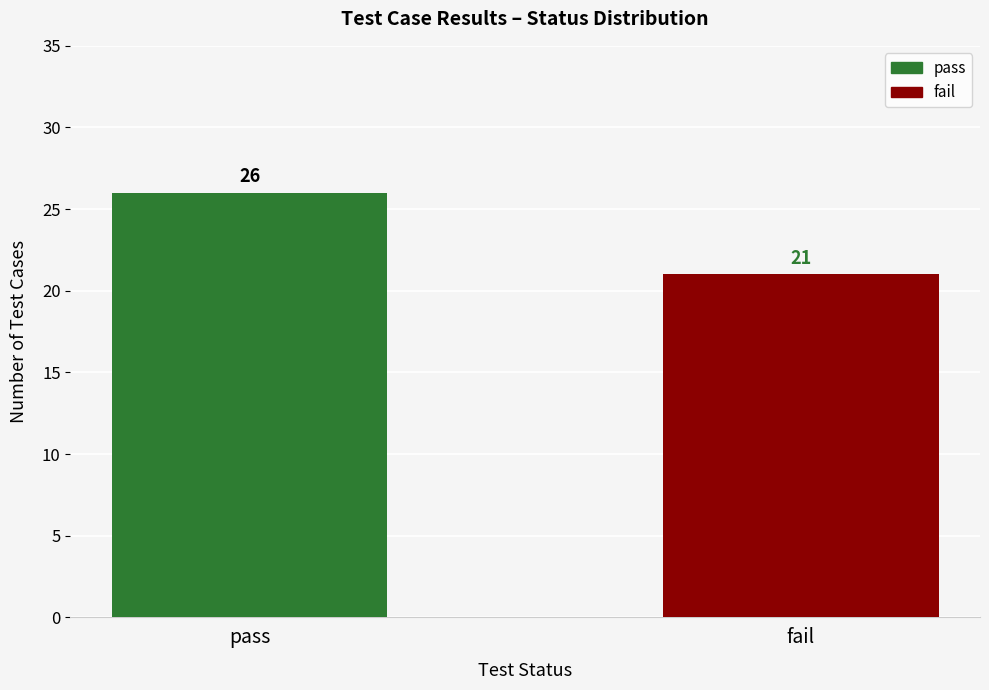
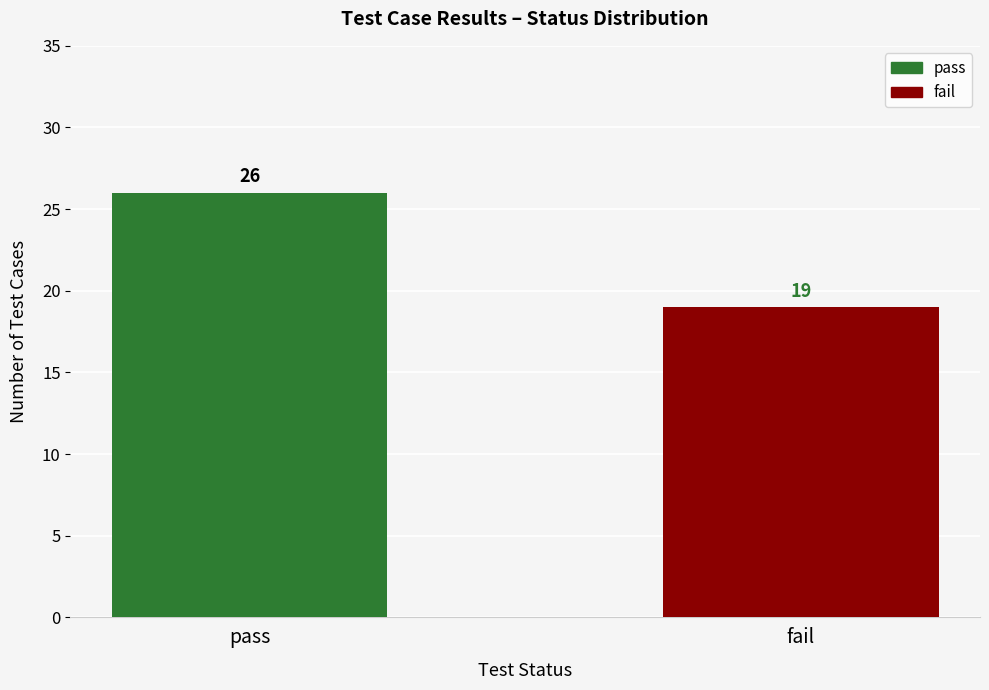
  {
    "pass": 26,
-   "fail": 21
+   "fail": 19
  }
